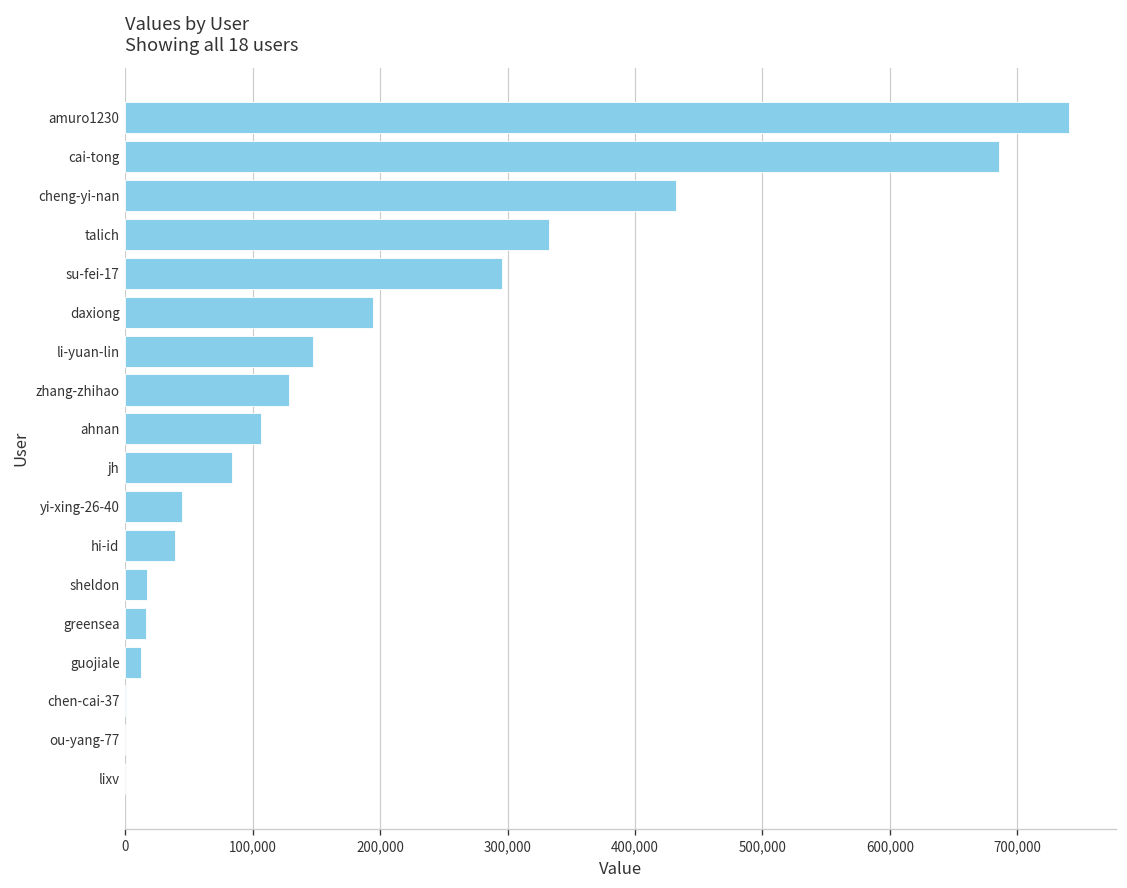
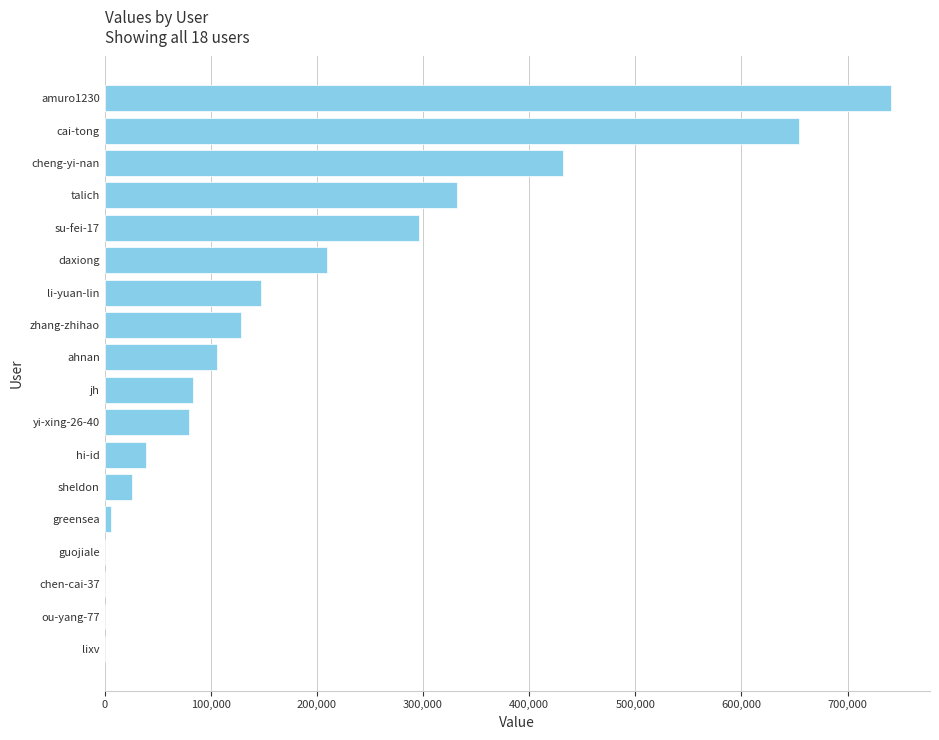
  {
    "amuro1230": "741,000",
-   "cai-tong": "686,000",
+   "cai-tong": "654,000",
    "cheng-yi-nan": "432,000",
    "talich": "332,000",
    "su-fei-17": "296,000",
-   "daxiong": "194,000",
+   "daxiong": "209,000",
    "li-yuan-lin": "147,000",
    "zhang-zhihao": "129,000",
    "ahnan": "106,000",
    "jh": "84,000",
-   "yi-xing-26-40": "44,000",
+   "yi-xing-26-40": "80,000",
    "hi-id": "39,000",
-   "sheldon": "17,000",
-   "greensea": "17,000",
-   "guojiale": "12,000"
+   "sheldon": "26,000",
+   "greensea": "6,000",
+   "guojiale": "0"
  }
